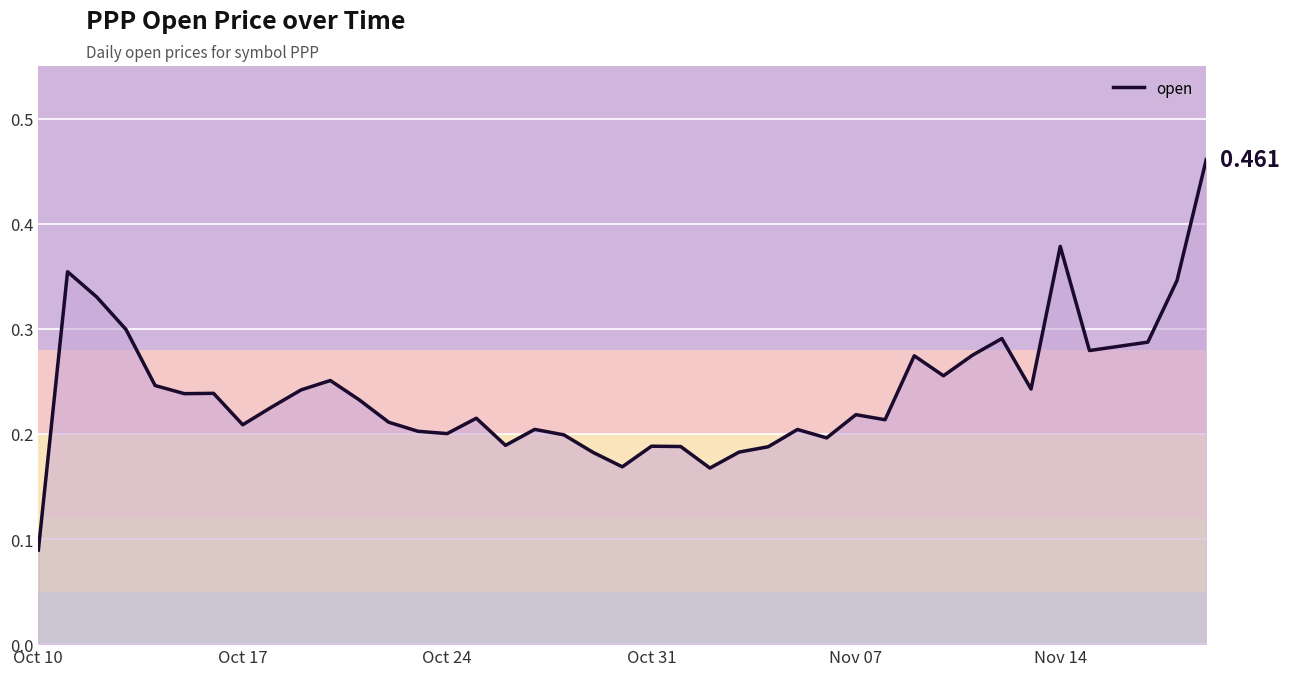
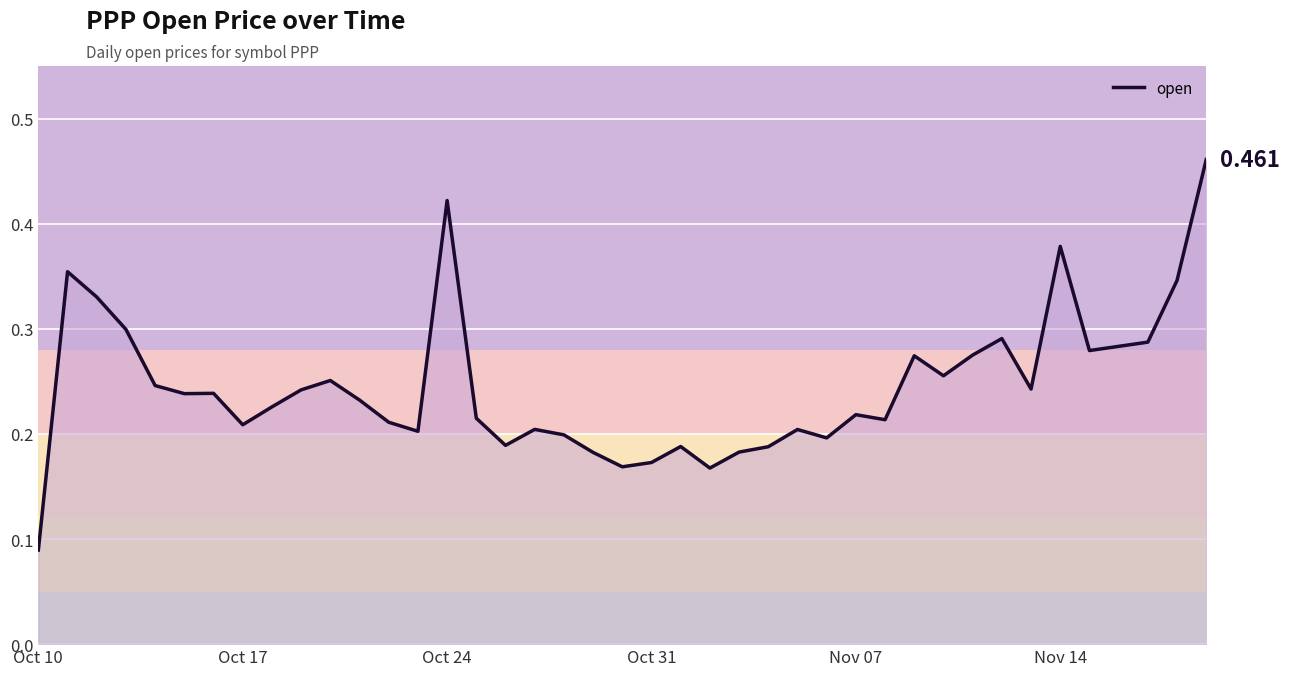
  {
    "Oct 10": 0.090,
    "Oct 17": 0.209,
-   "Oct 24": 0.200,
-   "Oct 31": 0.188,
+   "Oct 24": 0.422,
+   "Oct 31": 0.173,
    "Nov 07": 0.218,
    "Nov 14": 0.378
  }
